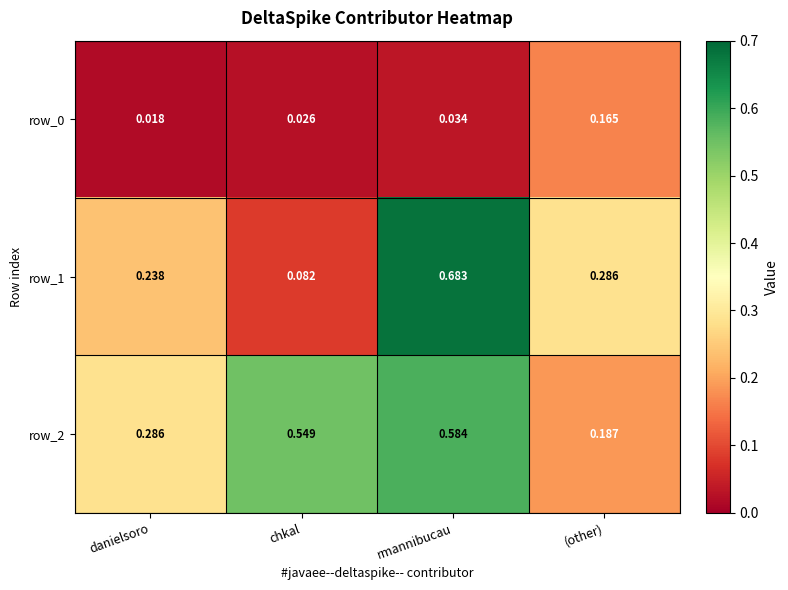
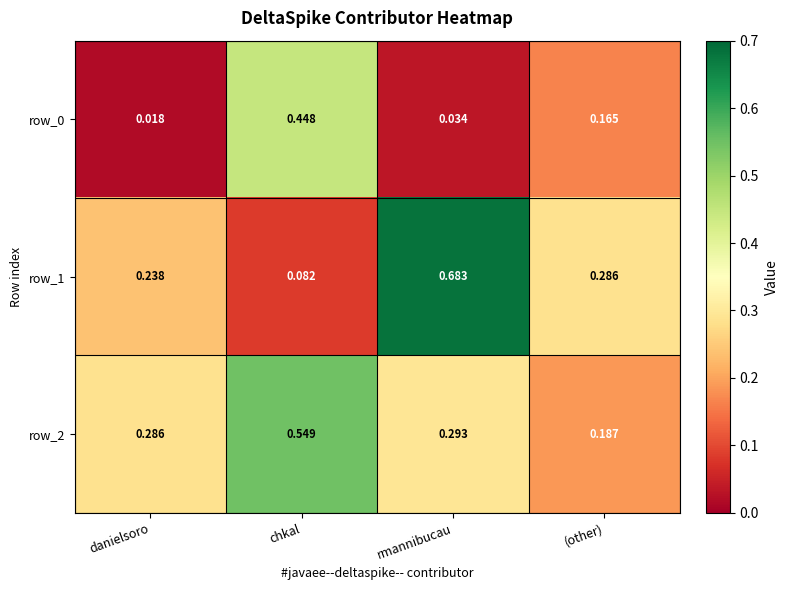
  {
    "row_0": {
      "danielsoro": 0.018,
-     "chkal": 0.026,
+     "chkal": 0.448,
      "rmannibucau": 0.034,
      "(other)": 0.165
    },
    "row_1": {
      "danielsoro": 0.238,
      "chkal": 0.082,
      "rmannibucau": 0.683,
      "(other)": 0.286
    },
    "row_2": {
      "danielsoro": 0.286,
      "chkal": 0.549,
-     "rmannibucau": 0.584,
+     "rmannibucau": 0.293,
      "(other)": 0.187
    }
  }
